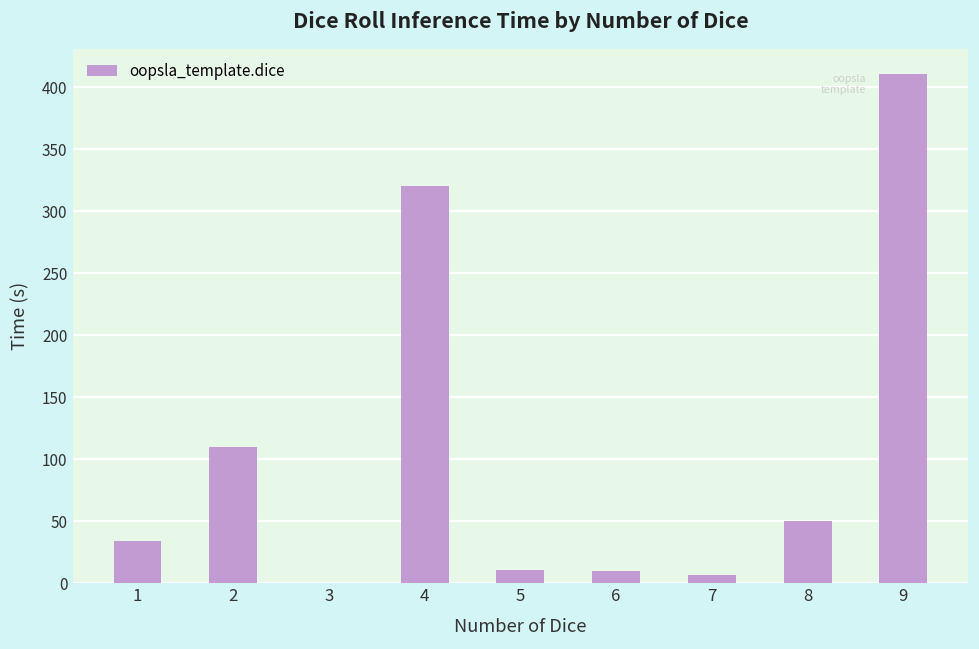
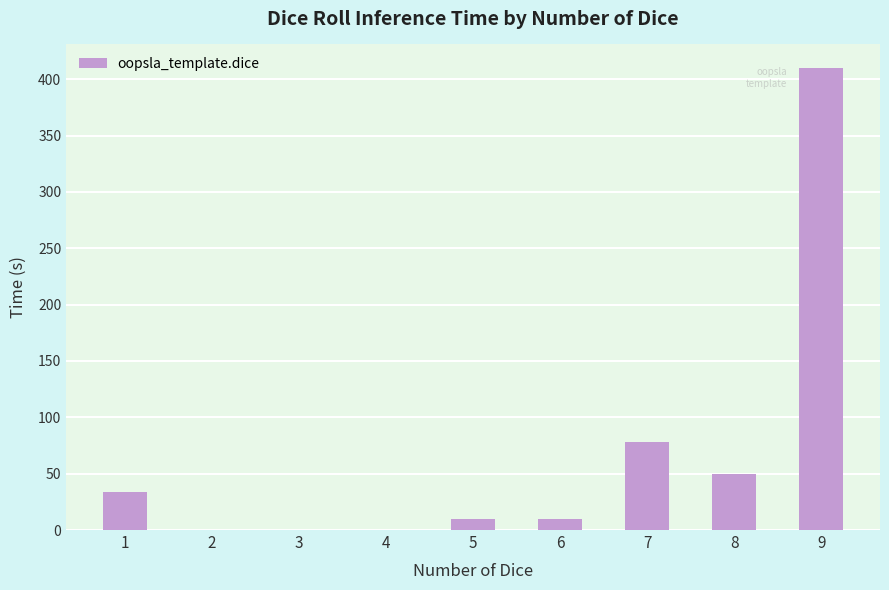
  {
    "1": 34,
-   "2": 110,
-   "4": 320,
+   "2": 0,
+   "4": 0,
    "5": 10,
    "6": 10,
-   "7": 6,
+   "7": 78,
    "8": 50,
    "9": 410
  }
